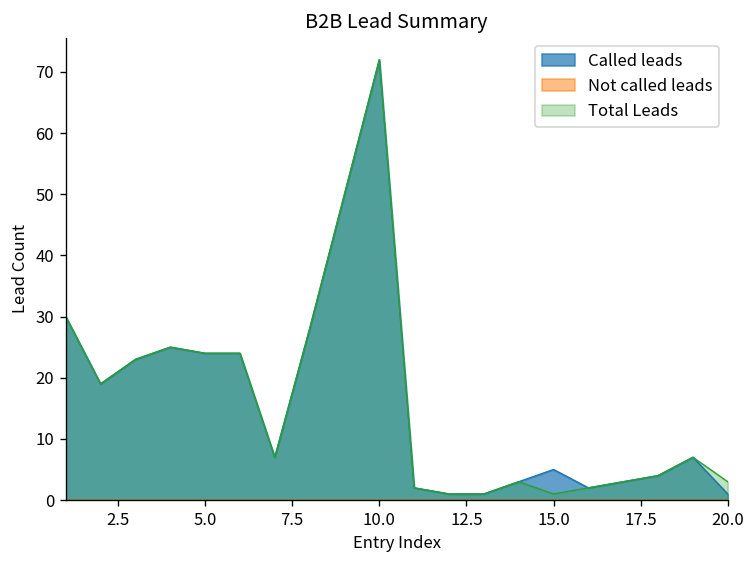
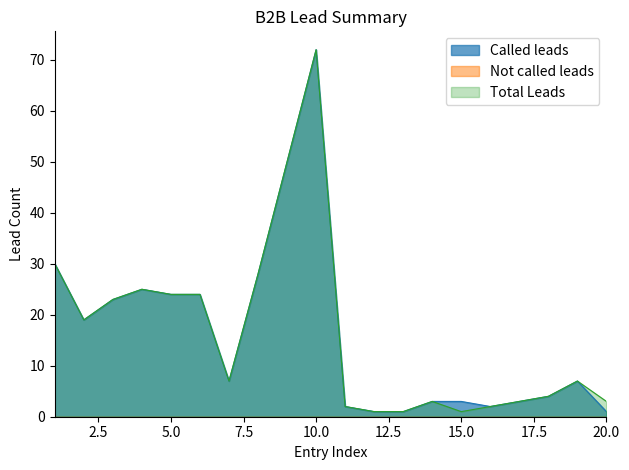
  {
    "Called leads": {
-     "15.0": 5,
+     "15.0": 3,
      "20.0": 1
    },
    "Not called leads": {
      "5.0": 0,
      "10.0": 0,
      "15.0": 0,
      "20.0": 0
    },
    "Total Leads": {
      "15.0": 1,
      "20.0": 3
    }
  }
